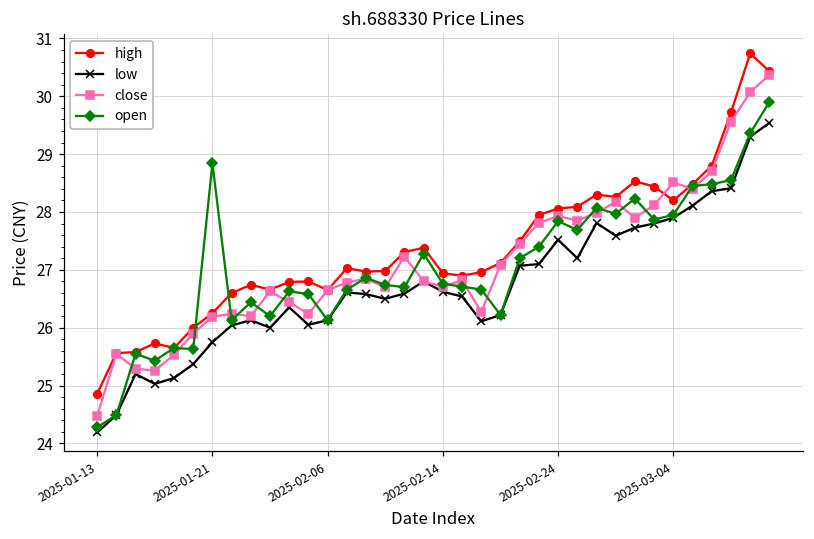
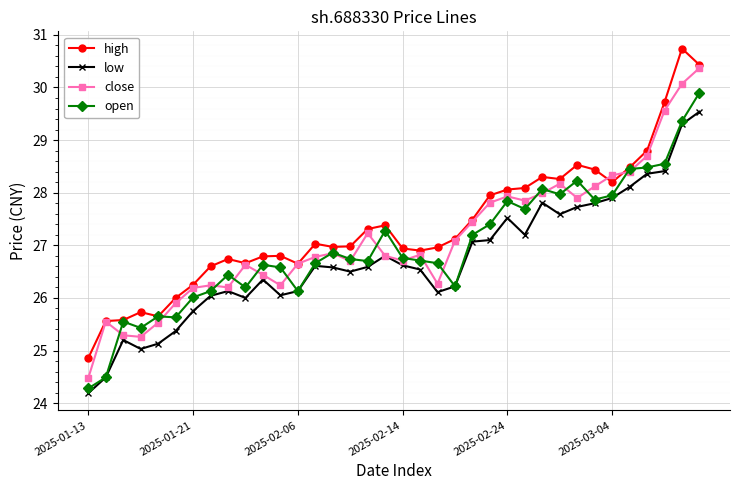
  {
    "high": {
      "2025-01-13": 24.9,
      "2025-01-21": 26.3,
      "2025-02-14": 26.9,
      "2025-02-24": 28.1,
      "2025-03-04": 28.2
    },
    "low": {
      "2025-01-13": 24.2,
      "2025-01-21": 25.8,
      "2025-02-14": 26.6,
      "2025-02-24": 27.5,
      "2025-03-04": 27.9
    },
    "close": {
      "2025-01-13": 24.5,
      "2025-01-21": 26.2,
      "2025-02-14": 26.7,
      "2025-02-24": 27.9,
-     "2025-03-04": 28.5
+     "2025-03-04": 28.3
    },
    "open": {
      "2025-01-13": 24.3,
-     "2025-01-21": 28.8,
+     "2025-01-21": 26.0,
      "2025-02-14": 26.8,
      "2025-02-24": 27.8,
      "2025-03-04": 28.0
    }
  }
